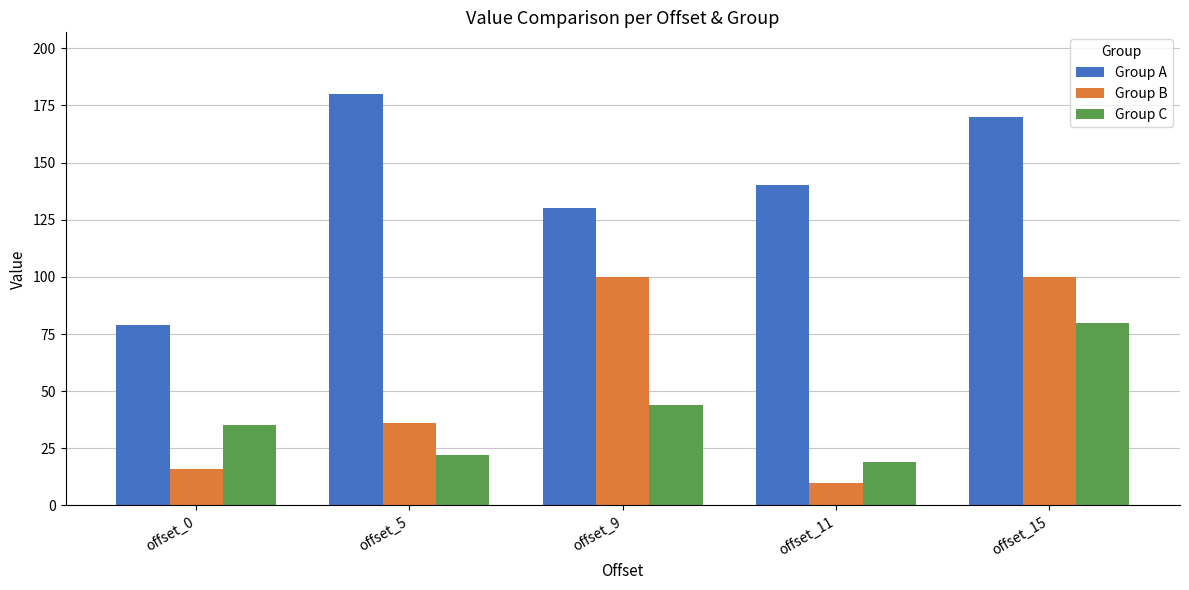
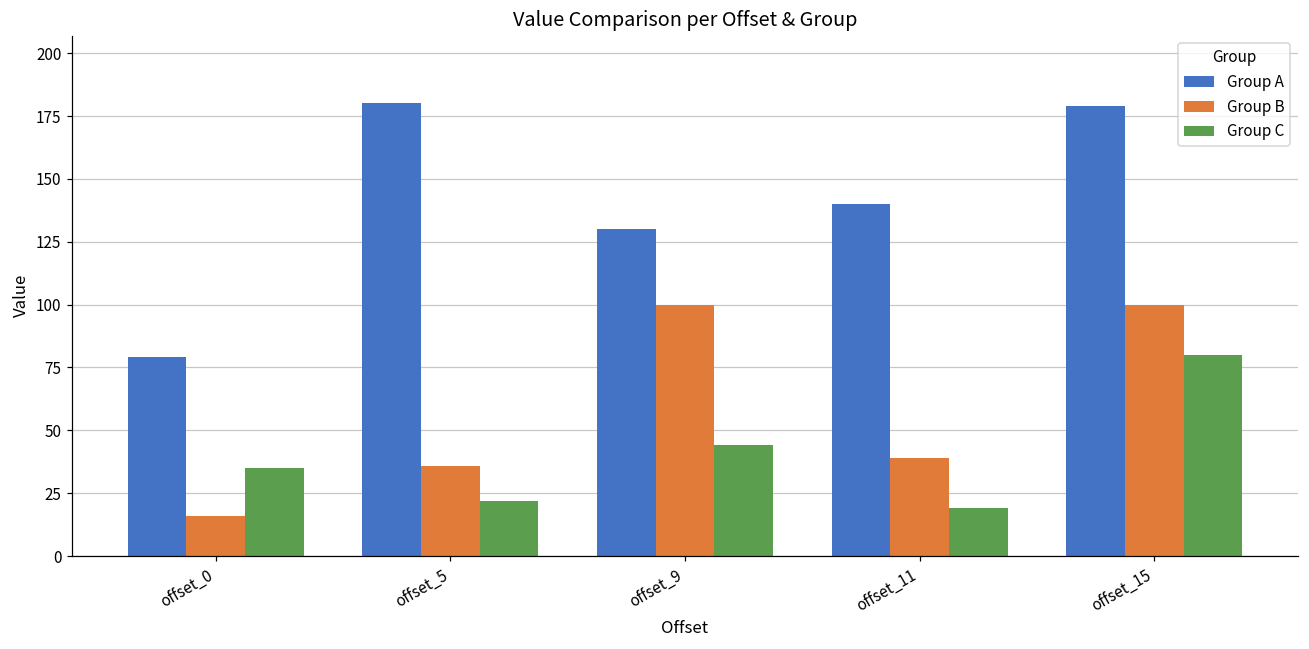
  {
    "Group A": {
      "offset_0": 79,
      "offset_5": 180,
      "offset_9": 130,
      "offset_11": 140,
-     "offset_15": 170
+     "offset_15": 179
    },
    "Group B": {
      "offset_0": 16,
      "offset_5": 36,
      "offset_9": 100,
-     "offset_11": 10,
+     "offset_11": 39,
      "offset_15": 100
    },
    "Group C": {
      "offset_0": 35,
      "offset_5": 22,
      "offset_9": 44,
      "offset_11": 19,
      "offset_15": 80
    }
  }
